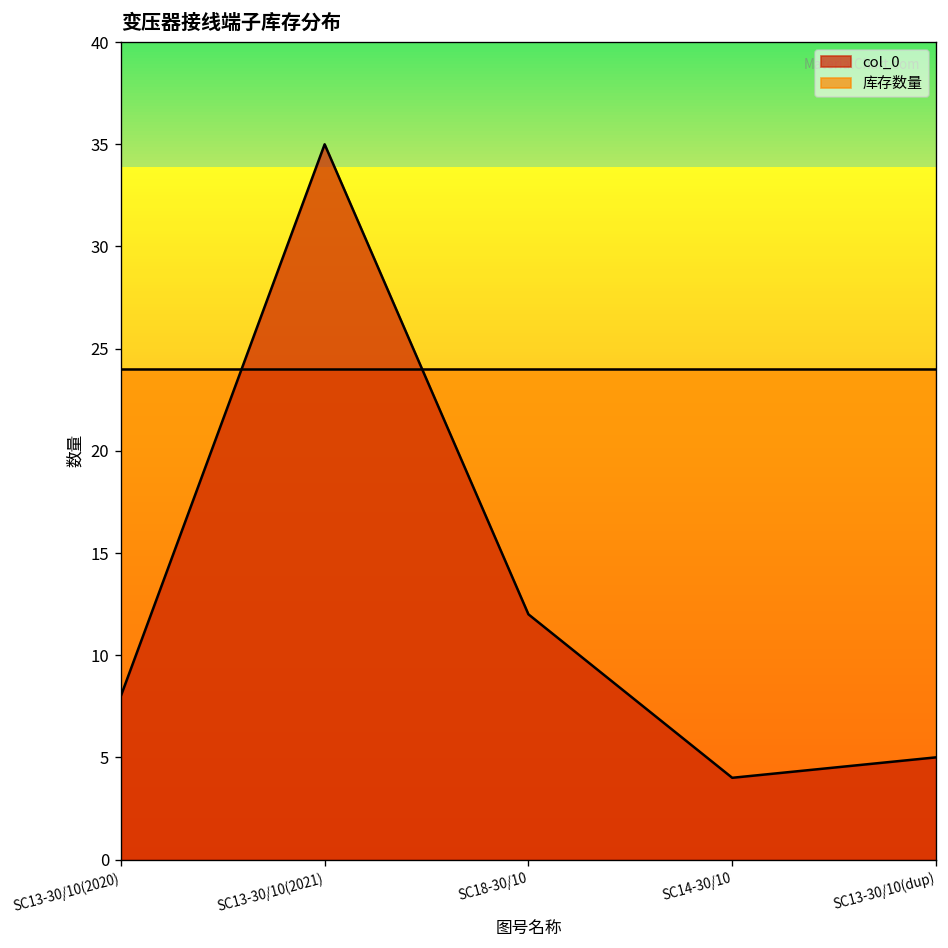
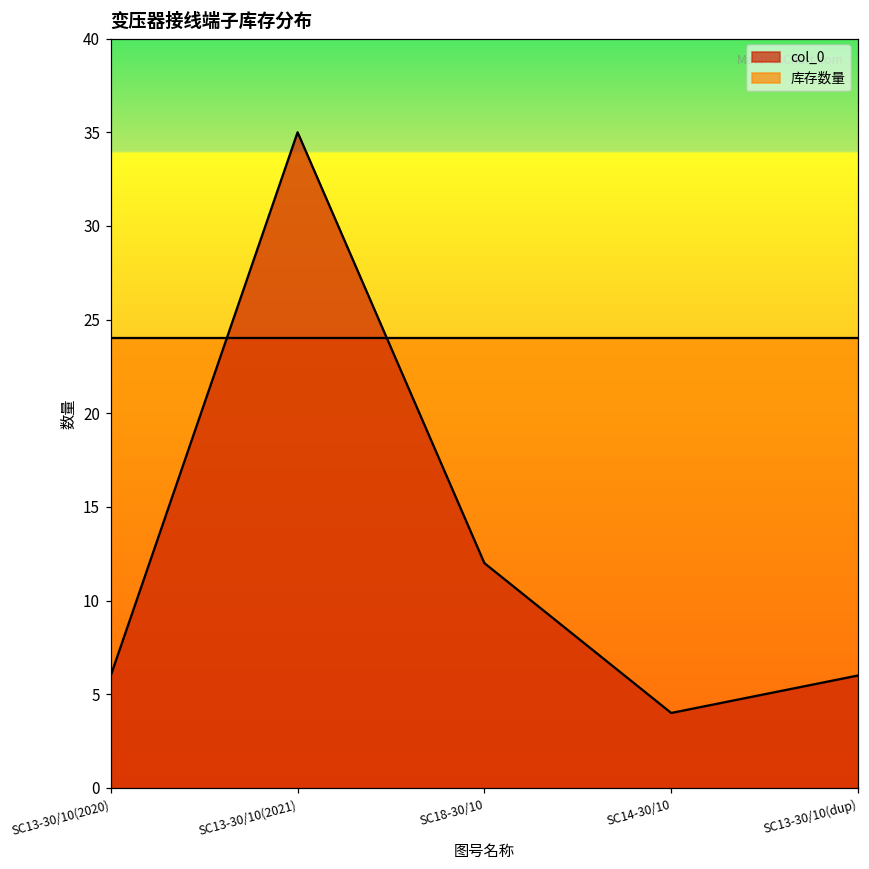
  {
    "col_0": {
-     "SC13-30/10(2020)": 8,
+     "SC13-30/10(2020)": 6,
      "SC13-30/10(2021)": 35,
      "SC18-30/10": 12,
      "SC14-30/10": 4,
-     "SC13-30/10(dup)": 5
+     "SC13-30/10(dup)": 6
    },
    "库存数量": {
      "SC13-30/10(2020)": 24,
      "SC13-30/10(2021)": 24,
      "SC18-30/10": 24,
      "SC14-30/10": 24,
      "SC13-30/10(dup)": 24
    }
  }
